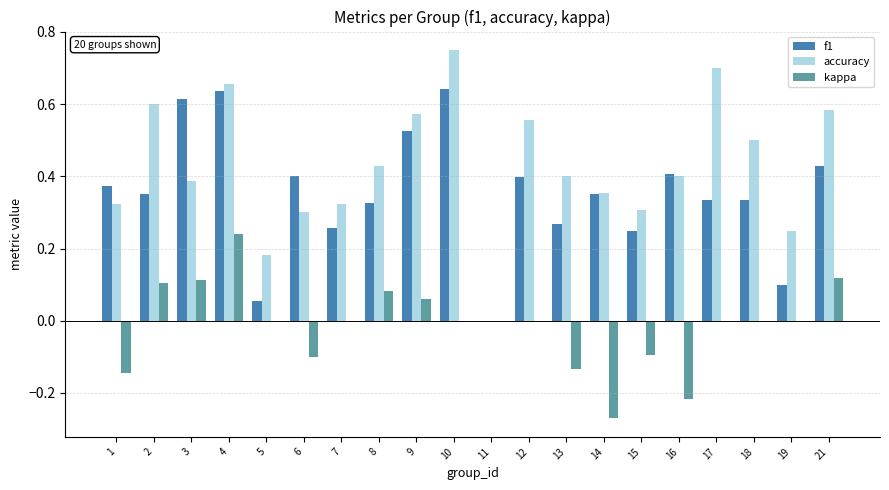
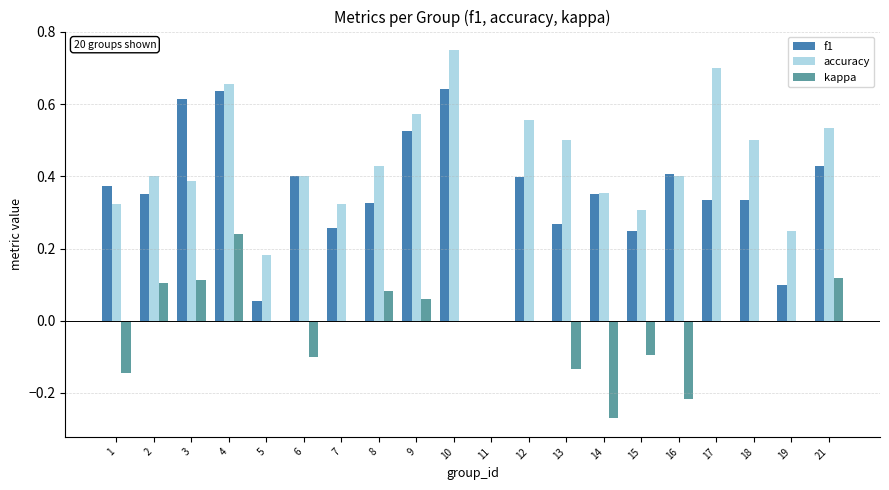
  {
    "accuracy": {
      "1": 0.32,
-     "2": 0.6,
+     "2": 0.4,
      "3": 0.39,
      "4": 0.66,
      "5": 0.18,
-     "6": 0.3,
+     "6": 0.4,
      "7": 0.32,
      "8": 0.43,
      "9": 0.57,
      "10": 0.75,
      "11": 0.00,
      "12": 0.56,
-     "13": 0.4,
+     "13": 0.5,
      "14": 0.35,
      "15": 0.31,
      "16": 0.40,
      "17": 0.70,
      "18": 0.50,
      "19": 0.25,
-     "21": 0.58
+     "21": 0.53
    }
  }
